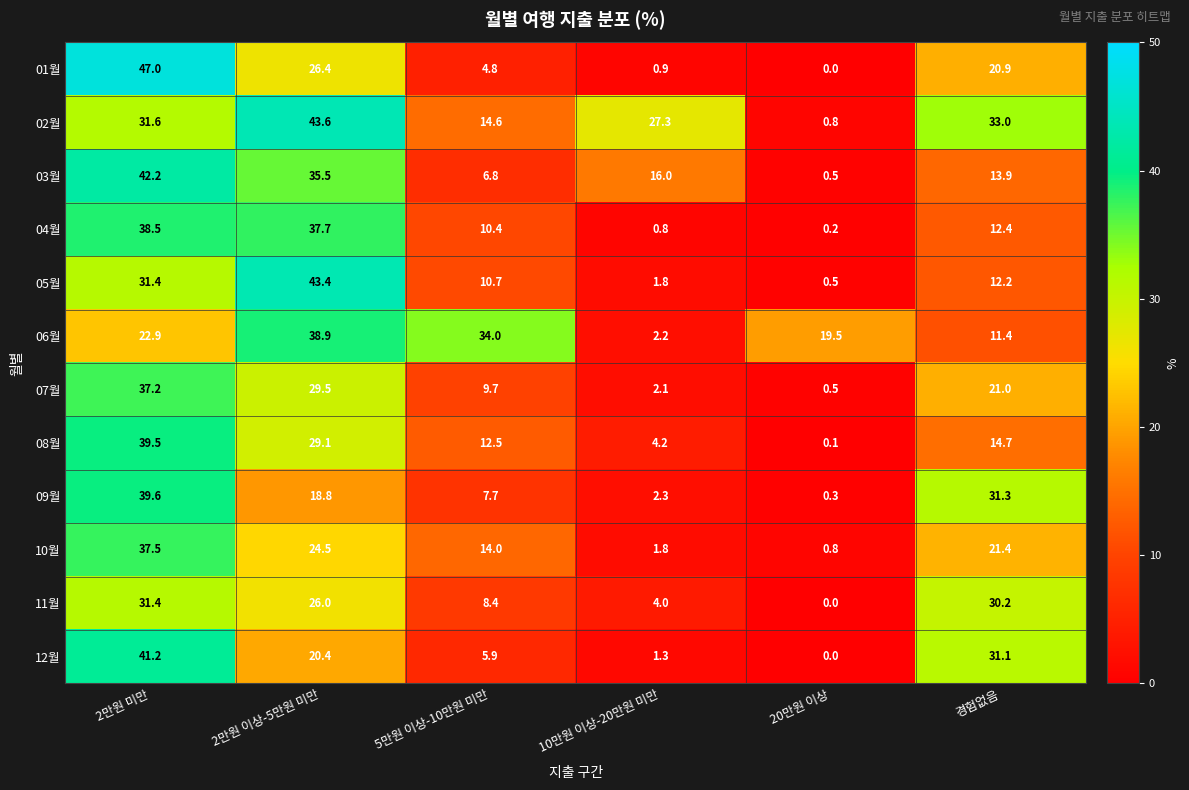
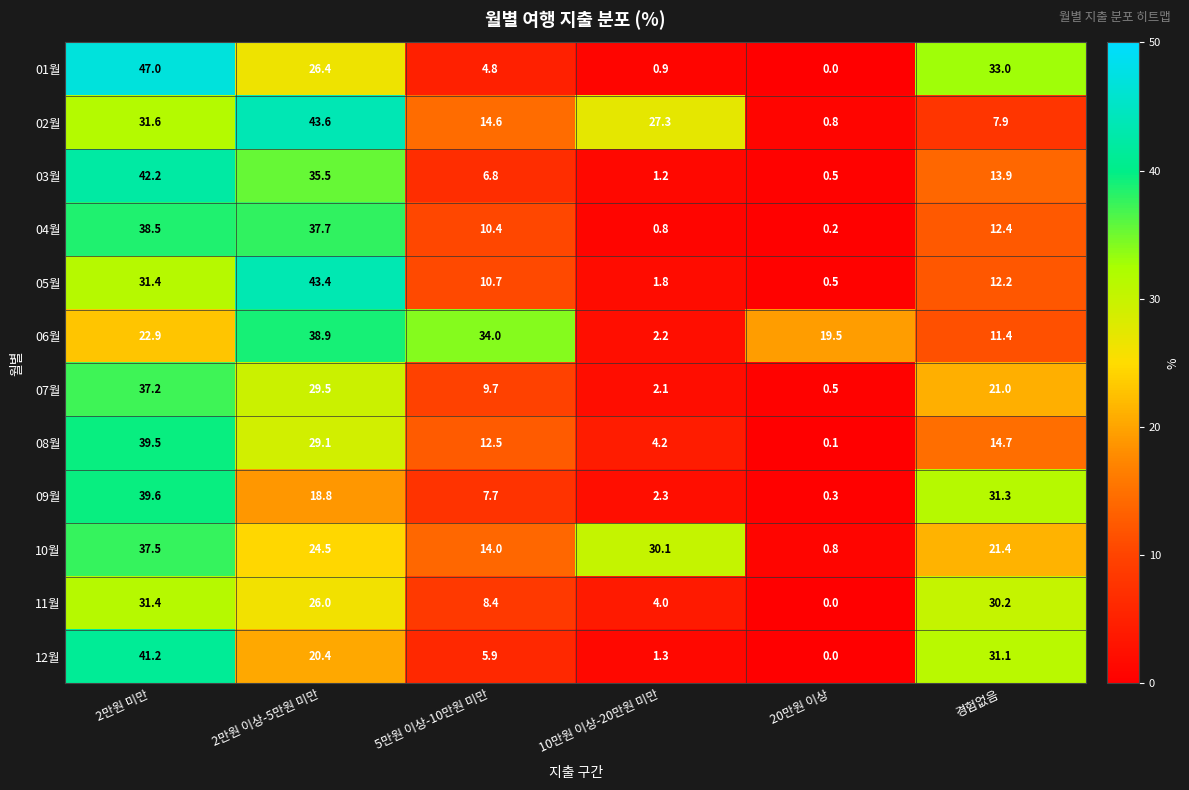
  {
    "01월": {
      "2만원 미만": 47.0,
      "2만원 이상-5만원 미만": 26.4,
      "5만원 이상-10만원 미만": 4.8,
      "10만원 이상-20만원 미만": 0.9,
      "20만원 이상": 0.0,
-     "경험없음": 20.9
+     "경험없음": 33.0
    },
    "02월": {
      "2만원 미만": 31.6,
      "2만원 이상-5만원 미만": 43.6,
      "5만원 이상-10만원 미만": 14.6,
      "10만원 이상-20만원 미만": 27.3,
      "20만원 이상": 0.8,
-     "경험없음": 33.0
+     "경험없음": 7.9
    },
    "03월": {
      "2만원 미만": 42.2,
      "2만원 이상-5만원 미만": 35.5,
      "5만원 이상-10만원 미만": 6.8,
-     "10만원 이상-20만원 미만": 16.0,
+     "10만원 이상-20만원 미만": 1.2,
      "20만원 이상": 0.5,
      "경험없음": 13.9
    },
    "04월": {
      "2만원 미만": 38.5,
      "2만원 이상-5만원 미만": 37.7,
      "5만원 이상-10만원 미만": 10.4,
      "10만원 이상-20만원 미만": 0.8,
      "20만원 이상": 0.2,
      "경험없음": 12.4
    },
    "05월": {
      "2만원 미만": 31.4,
      "2만원 이상-5만원 미만": 43.4,
      "5만원 이상-10만원 미만": 10.7,
      "10만원 이상-20만원 미만": 1.8,
      "20만원 이상": 0.5,
      "경험없음": 12.2
    },
    "06월": {
      "2만원 미만": 22.9,
      "2만원 이상-5만원 미만": 38.9,
      "5만원 이상-10만원 미만": 34.0,
      "10만원 이상-20만원 미만": 2.2,
      "20만원 이상": 19.5,
      "경험없음": 11.4
    },
    "07월": {
      "2만원 미만": 37.2,
      "2만원 이상-5만원 미만": 29.5,
      "5만원 이상-10만원 미만": 9.7,
      "10만원 이상-20만원 미만": 2.1,
      "20만원 이상": 0.5,
      "경험없음": 21.0
    },
    "08월": {
      "2만원 미만": 39.5,
      "2만원 이상-5만원 미만": 29.1,
      "5만원 이상-10만원 미만": 12.5,
      "10만원 이상-20만원 미만": 4.2,
      "20만원 이상": 0.1,
      "경험없음": 14.7
    },
    "09월": {
      "2만원 미만": 39.6,
      "2만원 이상-5만원 미만": 18.8,
      "5만원 이상-10만원 미만": 7.7,
      "10만원 이상-20만원 미만": 2.3,
      "20만원 이상": 0.3,
      "경험없음": 31.3
    },
    "10월": {
      "2만원 미만": 37.5,
      "2만원 이상-5만원 미만": 24.5,
      "5만원 이상-10만원 미만": 14.0,
-     "10만원 이상-20만원 미만": 1.8,
+     "10만원 이상-20만원 미만": 30.1,
      "20만원 이상": 0.8,
      "경험없음": 21.4
    },
    "11월": {
      "2만원 미만": 31.4,
      "2만원 이상-5만원 미만": 26.0,
      "5만원 이상-10만원 미만": 8.4,
      "10만원 이상-20만원 미만": 4.0,
      "20만원 이상": 0.0,
      "경험없음": 30.2
    },
    "12월": {
      "2만원 미만": 41.2,
      "2만원 이상-5만원 미만": 20.4,
      "5만원 이상-10만원 미만": 5.9,
      "10만원 이상-20만원 미만": 1.3,
      "20만원 이상": 0.0,
      "경험없음": 31.1
    }
  }
